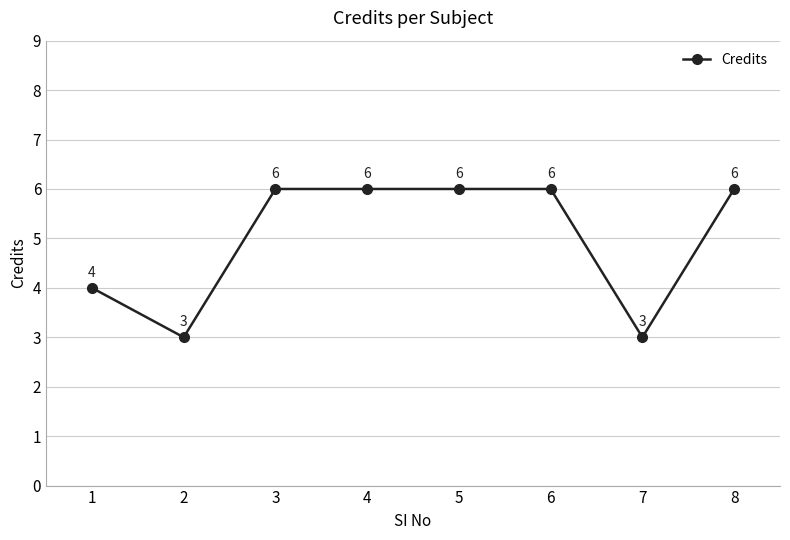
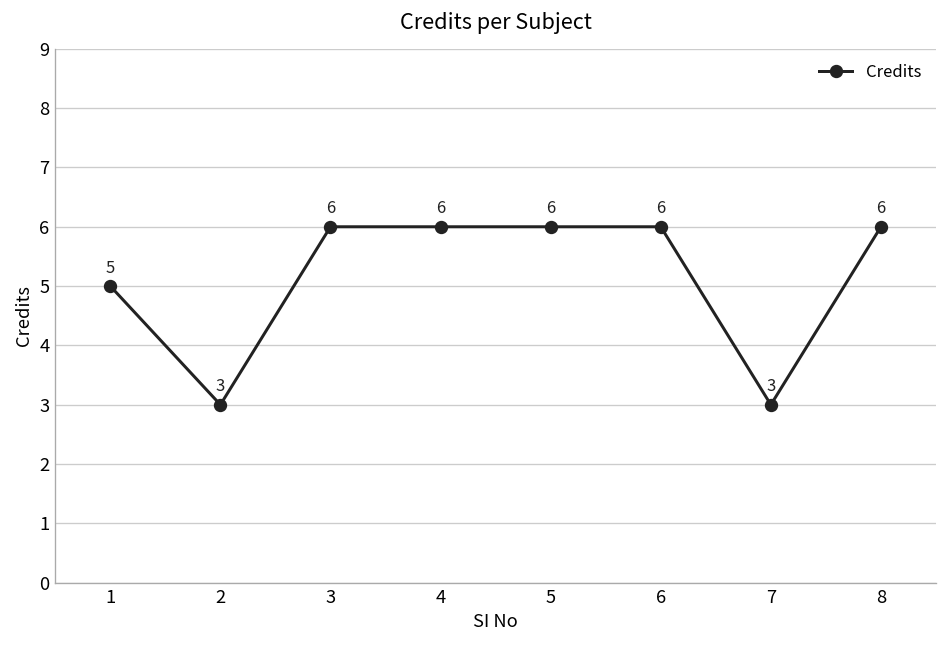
  {
-   "1": 4,
+   "1": 5,
    "2": 3,
    "3": 6,
    "4": 6,
    "5": 6,
    "6": 6,
    "7": 3,
    "8": 6
  }
